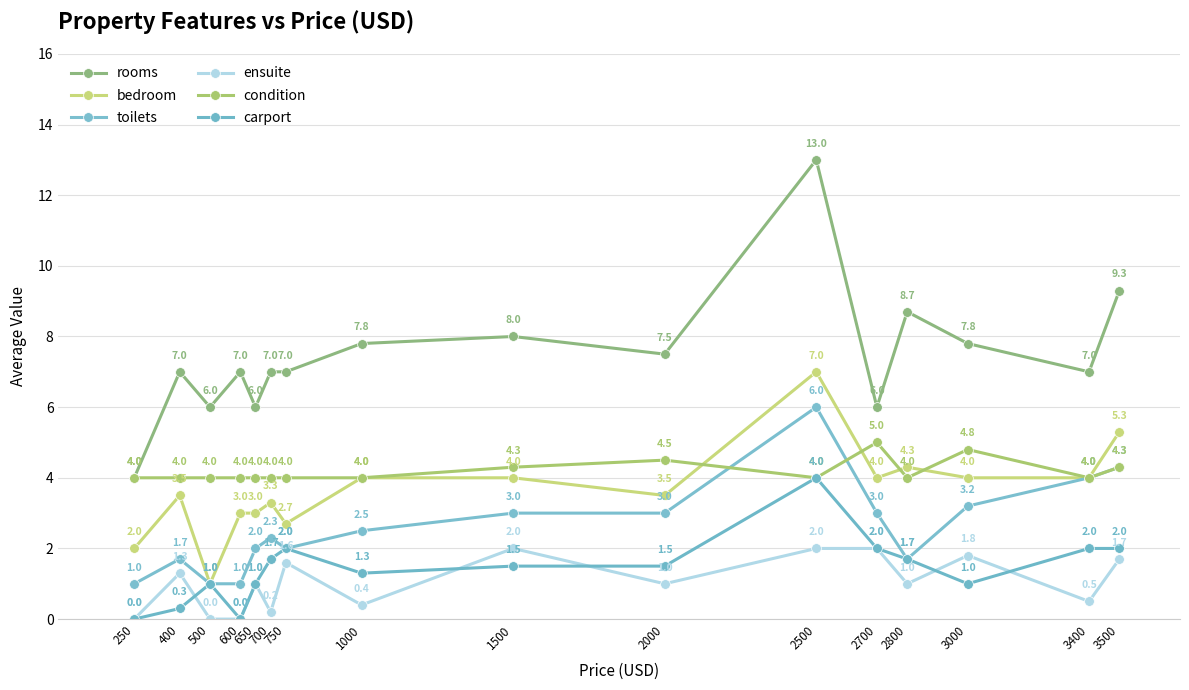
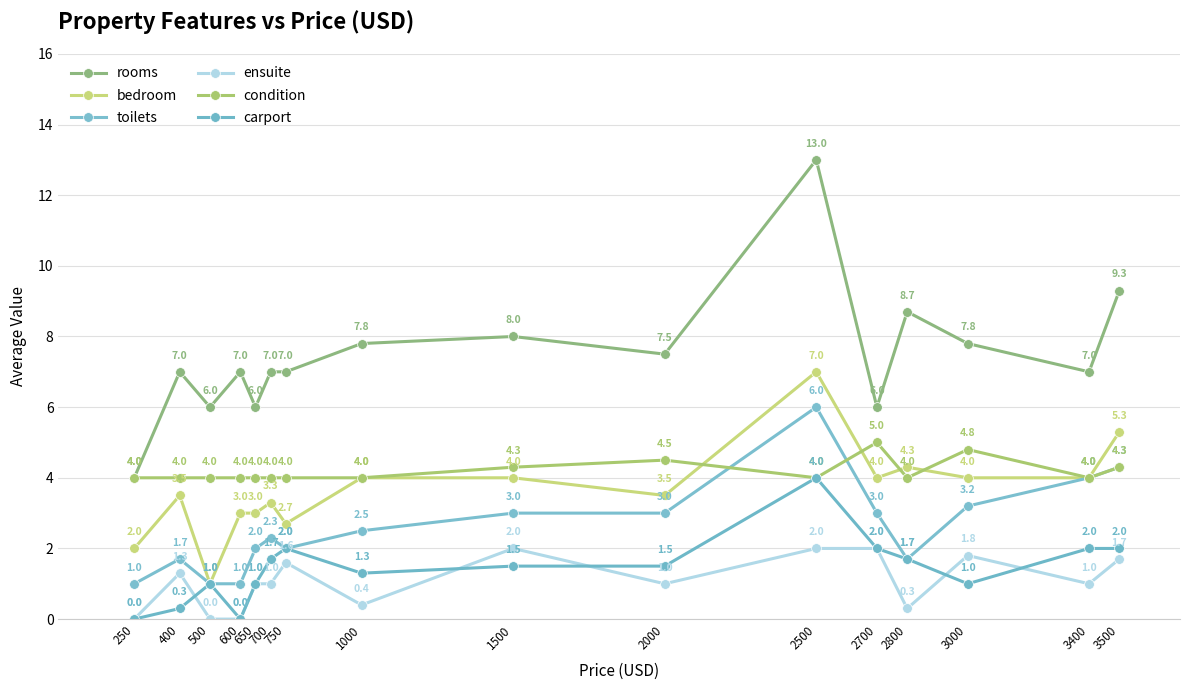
  {
    "ensuite": {
      "500": 0.0,
-     "700": 0.2,
+     "700": 1.0,
      "1000": 0.4,
      "1500": 2.0,
      "2500": 2.0,
-     "2800": 1.0,
+     "2800": 0.3,
      "3000": 1.8,
-     "3400": 0.5
+     "3400": 1.0
    }
  }
